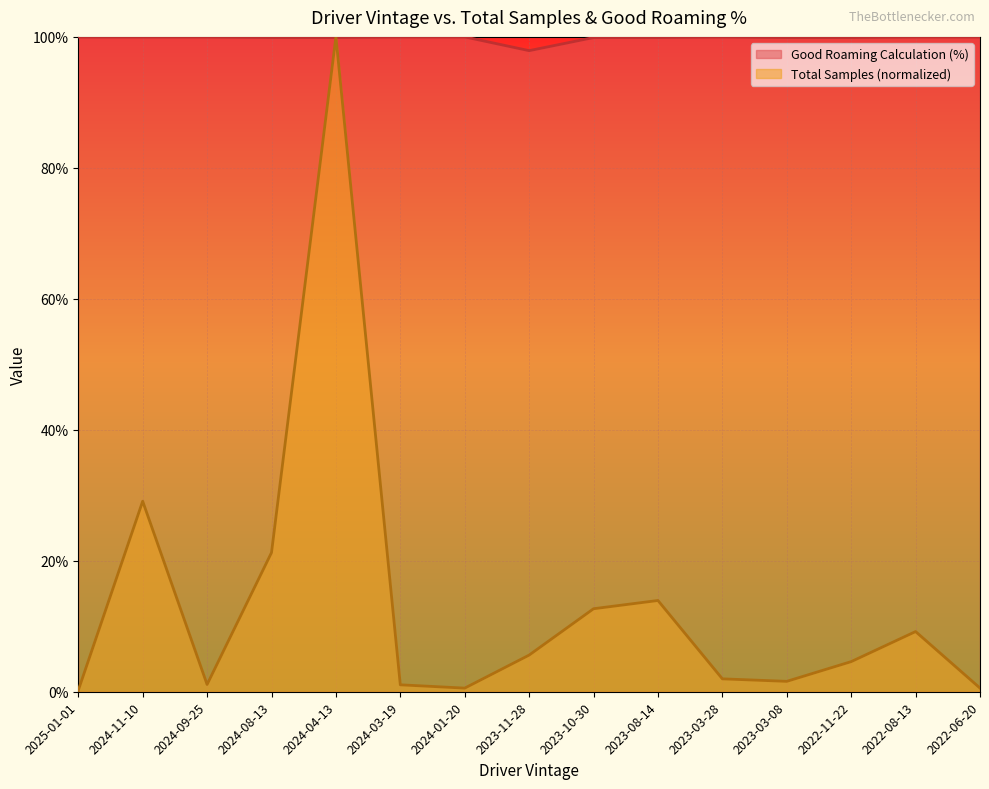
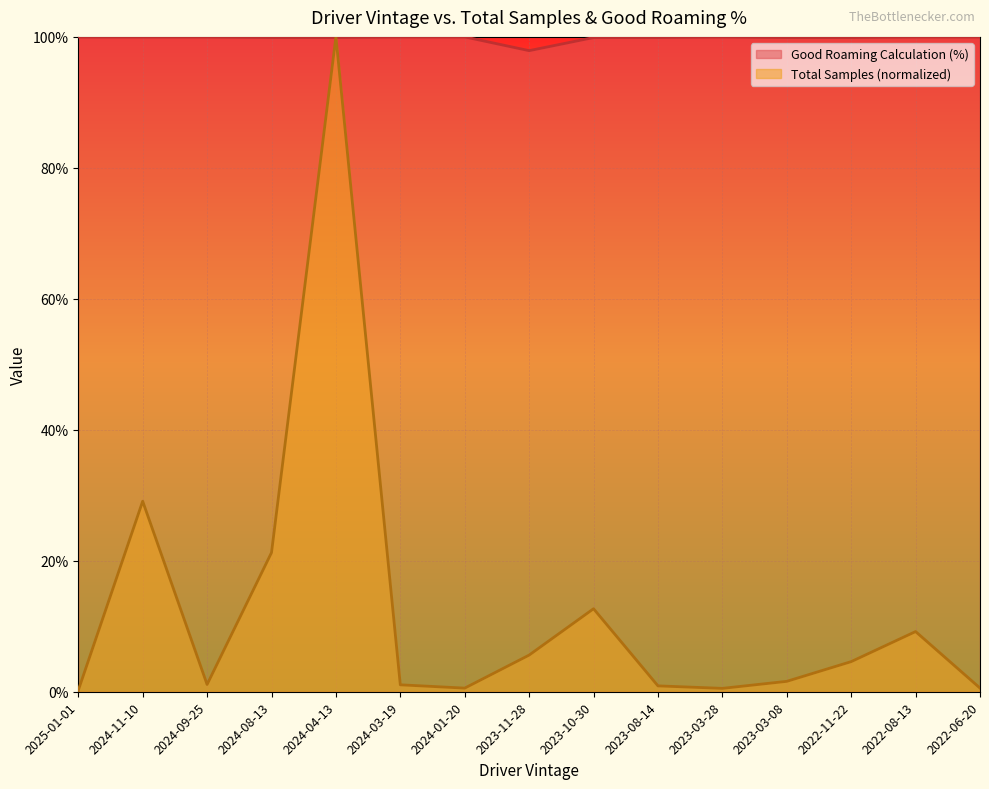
  {
    "Good Roaming Calculation (%)": {
      "2025-01-01": "100%",
      "2024-11-10": "100%",
      "2024-09-25": "100%",
      "2024-08-13": "100%",
      "2024-03-19": "100%",
      "2024-01-20": "100%",
      "2023-11-28": "98%",
      "2023-10-30": "100%",
      "2023-08-14": "100%",
      "2023-03-28": "100%",
      "2023-03-08": "100%",
      "2022-11-22": "100%",
      "2022-08-13": "100%",
      "2022-06-20": "100%"
    },
    "Total Samples (normalized)": {
      "2025-01-01": "0%",
      "2024-11-10": "29%",
      "2024-09-25": "1%",
      "2024-08-13": "21%",
      "2024-03-19": "1%",
      "2024-01-20": "1%",
      "2023-11-28": "6%",
      "2023-10-30": "13%",
-     "2023-08-14": "14%",
-     "2023-03-28": "2%",
+     "2023-08-14": "1%",
+     "2023-03-28": "1%",
      "2023-03-08": "2%",
      "2022-11-22": "5%",
      "2022-08-13": "9%",
      "2022-06-20": "1%"
    }
  }
